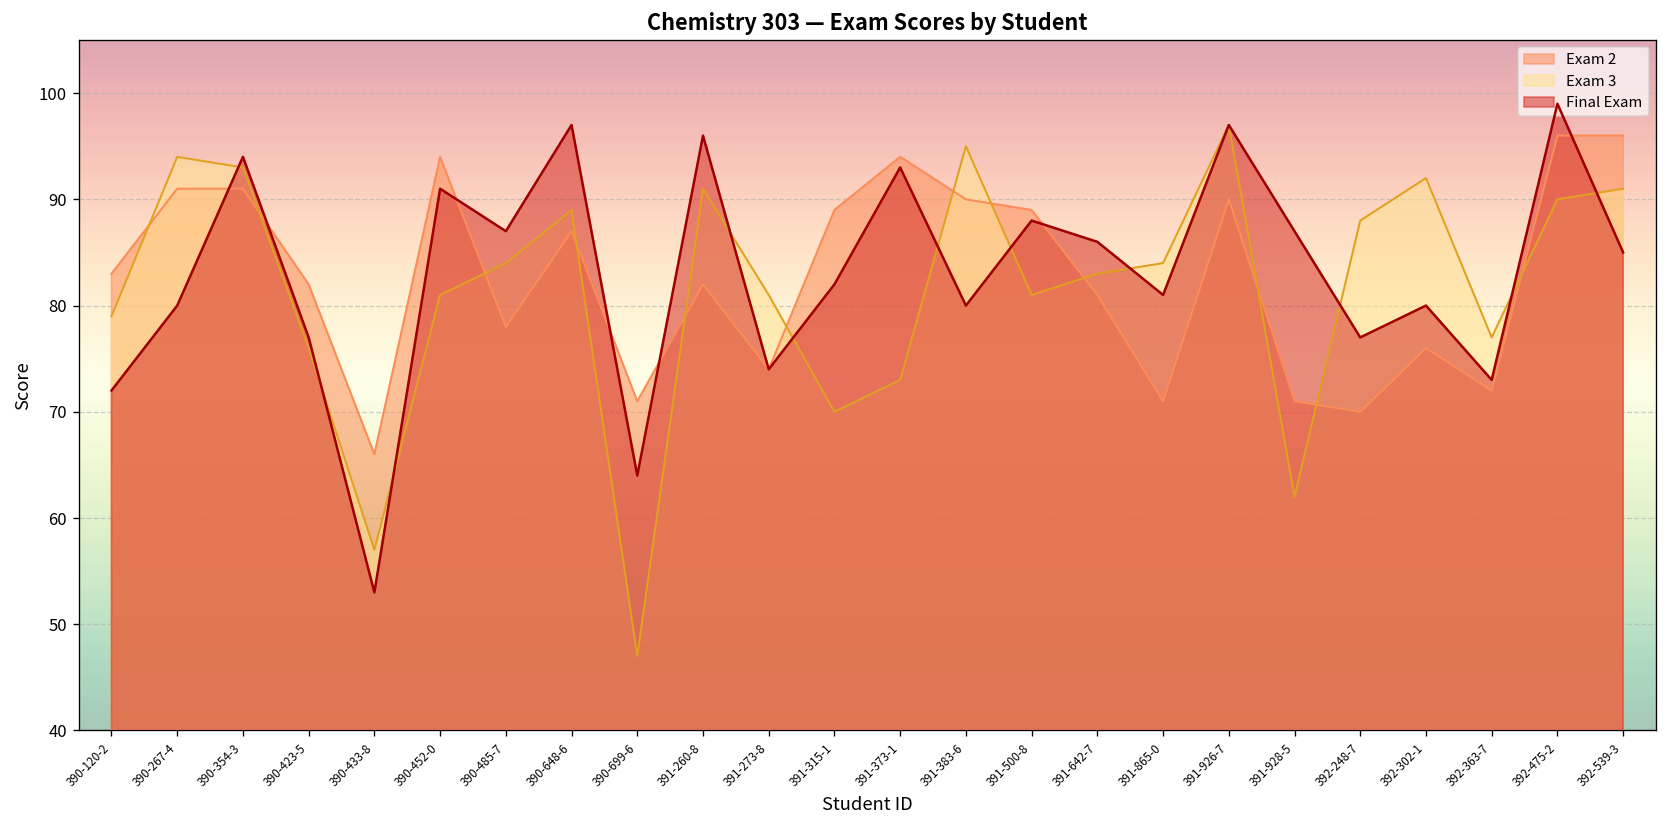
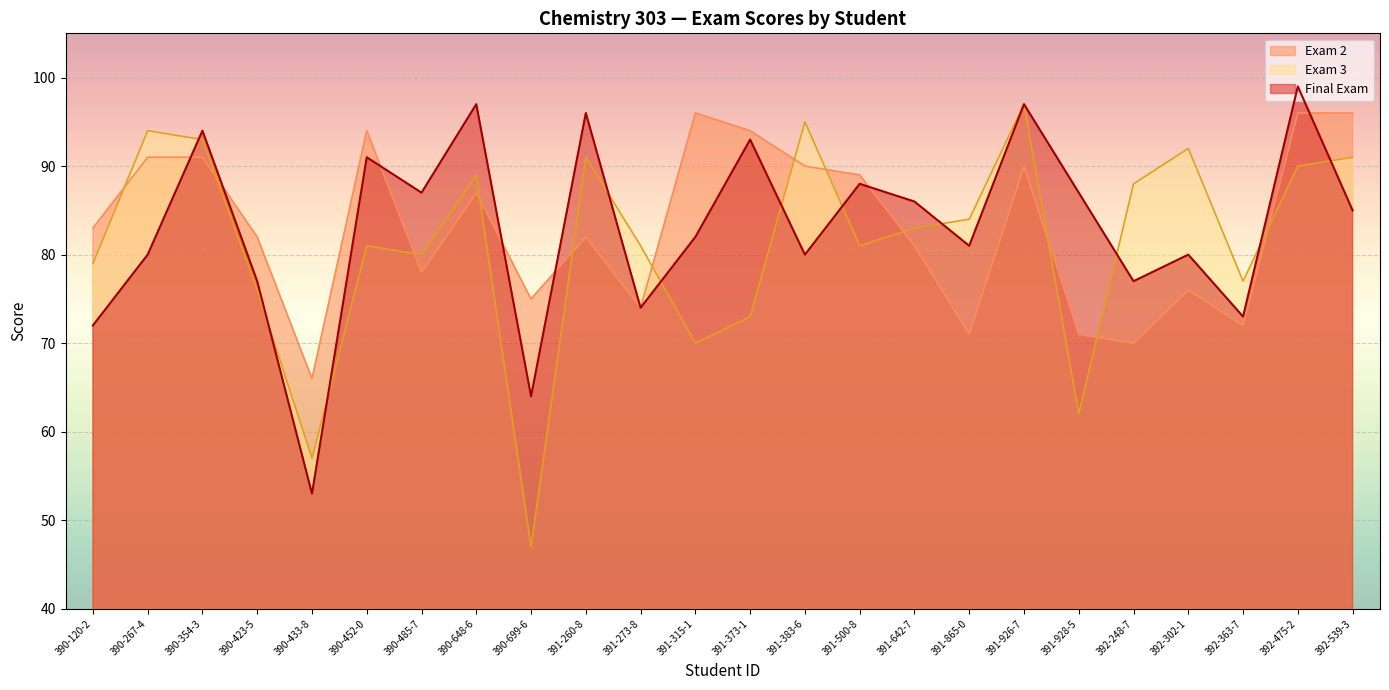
  {
    "Exam 2": {
      "390-120-2": 83,
      "390-267-4": 91,
      "390-354-3": 91,
      "390-423-5": 82,
      "390-433-8": 66,
      "390-452-0": 94,
      "390-485-7": 78,
      "390-648-6": 87,
-     "390-699-6": 71,
+     "390-699-6": 75,
      "391-260-8": 82,
-     "391-315-1": 89,
+     "391-315-1": 96,
      "391-373-1": 94,
      "391-383-6": 90,
      "391-500-8": 89,
      "391-642-7": 81,
      "391-865-0": 71,
      "391-926-7": 90,
      "391-928-5": 71,
      "392-248-7": 70,
      "392-302-1": 76,
      "392-363-7": 72,
      "392-475-2": 96,
      "392-539-3": 96
    },
    "Exam 3": {
      "390-120-2": 79,
      "390-267-4": 94,
      "390-354-3": 93,
      "390-423-5": 76,
      "390-433-8": 57,
      "390-452-0": 81,
-     "390-485-7": 84,
+     "390-485-7": 80,
      "390-648-6": 89,
      "390-699-6": 47,
      "391-260-8": 91,
      "391-273-8": 81,
      "391-315-1": 70,
      "391-373-1": 73,
      "391-383-6": 95,
      "391-500-8": 81,
      "391-642-7": 83,
      "391-865-0": 84,
      "391-928-5": 62,
      "392-248-7": 88,
      "392-302-1": 92,
      "392-363-7": 77,
      "392-475-2": 90,
      "392-539-3": 91
    },
    "Final Exam": {
      "390-120-2": 72,
      "390-267-4": 80,
      "390-354-3": 94,
      "390-423-5": 77,
      "390-433-8": 53,
      "390-452-0": 91,
      "390-485-7": 87,
      "390-648-6": 97,
      "390-699-6": 64,
      "391-260-8": 96,
      "391-315-1": 82,
      "391-373-1": 93,
      "391-383-6": 80,
      "391-500-8": 88,
      "391-642-7": 86,
      "391-865-0": 81,
      "391-928-5": 87,
      "392-248-7": 77,
      "392-302-1": 80,
      "392-363-7": 73,
      "392-539-3": 85
    }
  }
